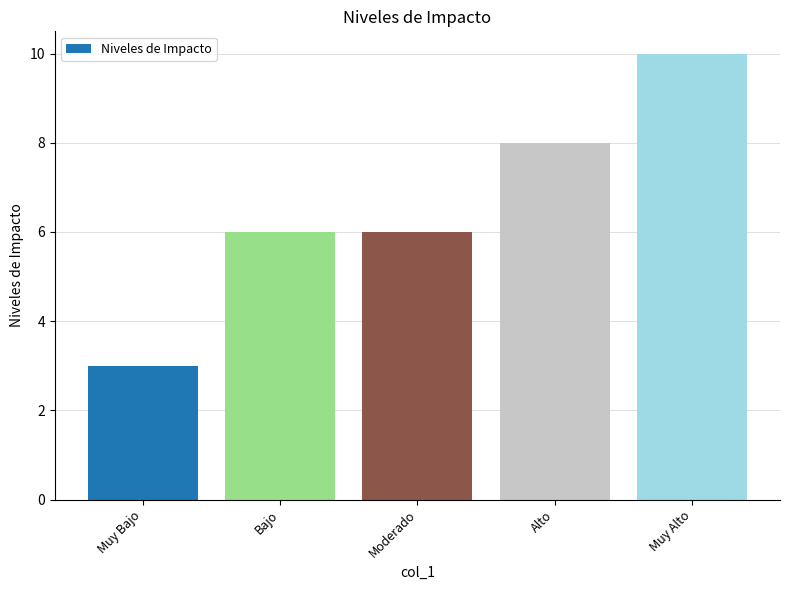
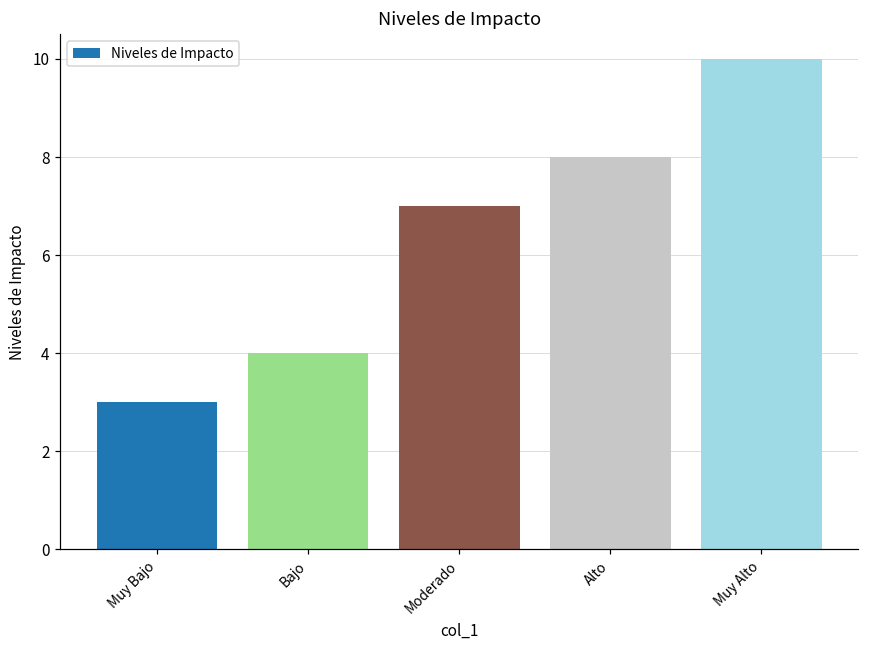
  {
    "Muy Bajo": 3,
-   "Bajo": 6,
-   "Moderado": 6,
+   "Bajo": 4,
+   "Moderado": 7,
    "Alto": 8,
    "Muy Alto": 10
  }
